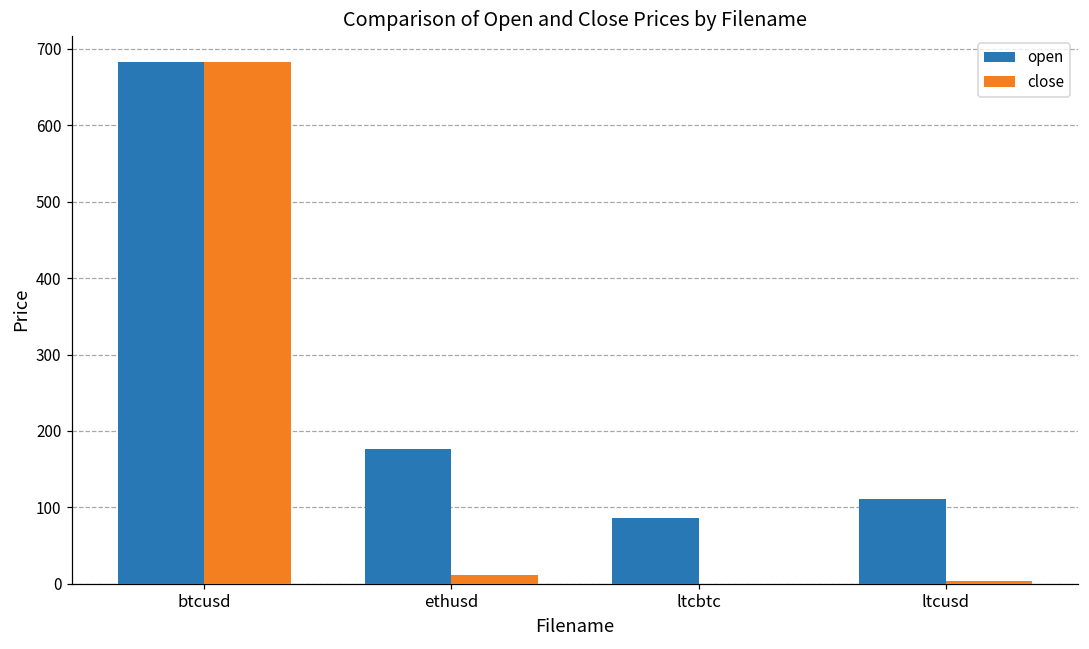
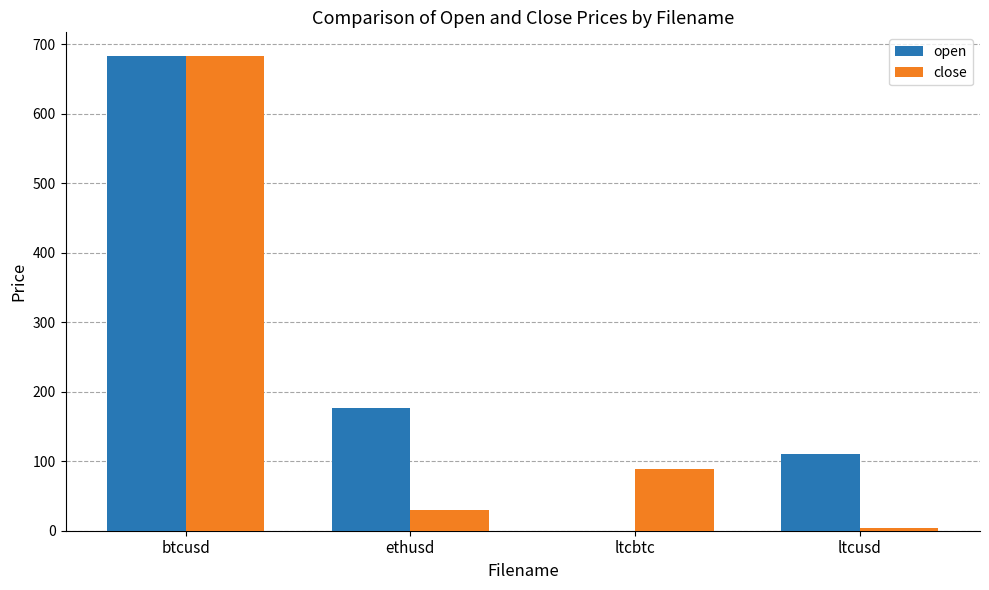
  {
    "open": {
      "btcusd": 680,
      "ethusd": 180,
-     "ltcbtc": 90,
+     "ltcbtc": 0,
      "ltcusd": 110
    },
    "close": {
      "btcusd": 680,
-     "ethusd": 10,
-     "ltcbtc": 0,
+     "ethusd": 30,
+     "ltcbtc": 90,
      "ltcusd": 0
    }
  }
